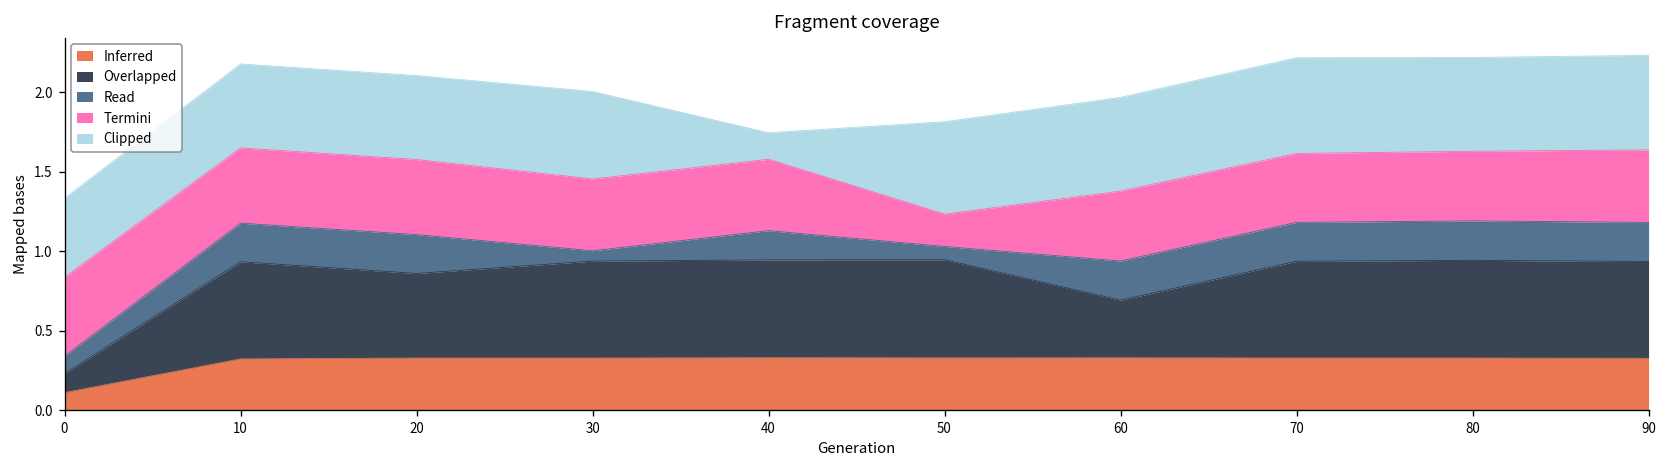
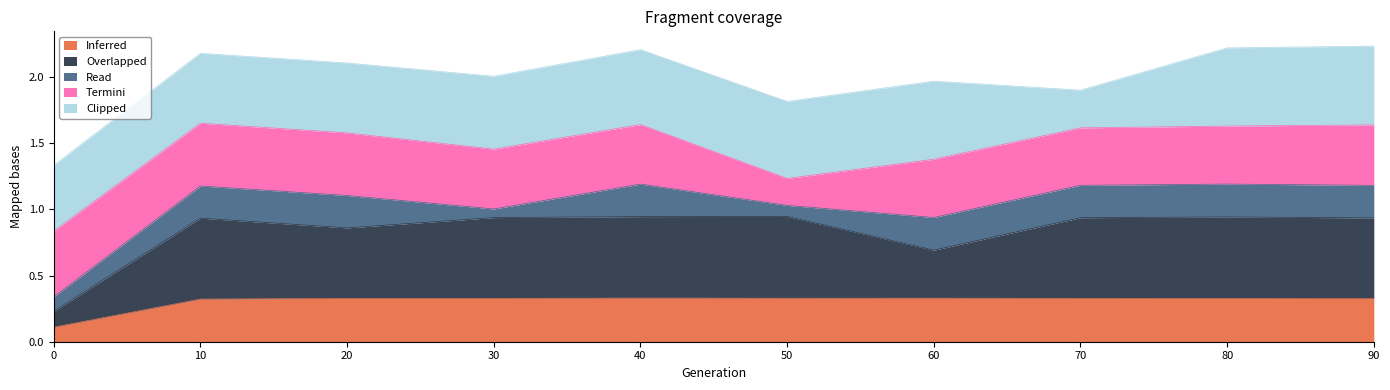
  {
    "Inferred": {
      "0": 0.11,
      "10": 0.32,
      "20": 0.33,
      "30": 0.33,
      "40": 0.33,
      "50": 0.33,
      "60": 0.33,
      "70": 0.33,
      "80": 0.33,
      "90": 0.33
    },
    "Overlapped": {
      "0": 0.12,
      "10": 0.61,
      "20": 0.53,
      "30": 0.61,
      "40": 0.62,
      "50": 0.62,
      "60": 0.36,
      "70": 0.61,
      "80": 0.61,
      "90": 0.61
    },
    "Read": {
      "0": 0.11,
      "10": 0.24,
      "20": 0.24,
      "30": 0.07,
-     "40": 0.18,
+     "40": 0.25,
      "50": 0.08,
      "60": 0.25,
      "70": 0.24,
      "80": 0.25,
      "90": 0.25
    },
    "Termini": {
      "0": 0.50,
      "10": 0.47,
      "20": 0.47,
      "30": 0.45,
      "40": 0.45,
      "50": 0.20,
      "60": 0.44,
      "70": 0.43,
      "80": 0.44,
      "90": 0.46
    },
    "Clipped": {
      "0": 0.50,
      "10": 0.53,
      "20": 0.53,
      "30": 0.55,
-     "40": 0.17,
+     "40": 0.57,
      "50": 0.58,
      "60": 0.59,
-     "70": 0.60,
+     "70": 0.28,
      "80": 0.59,
      "90": 0.60
    }
  }
